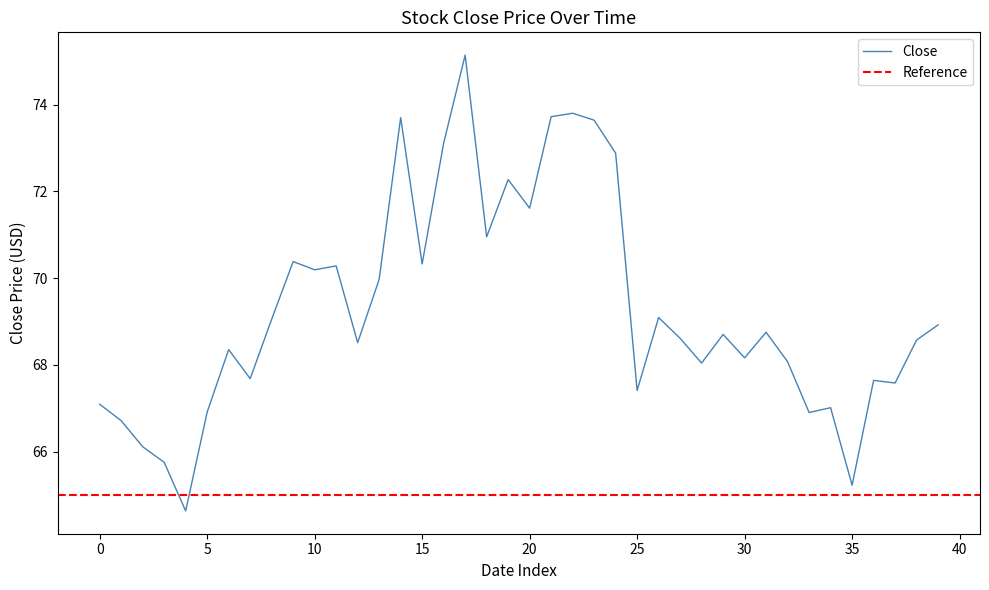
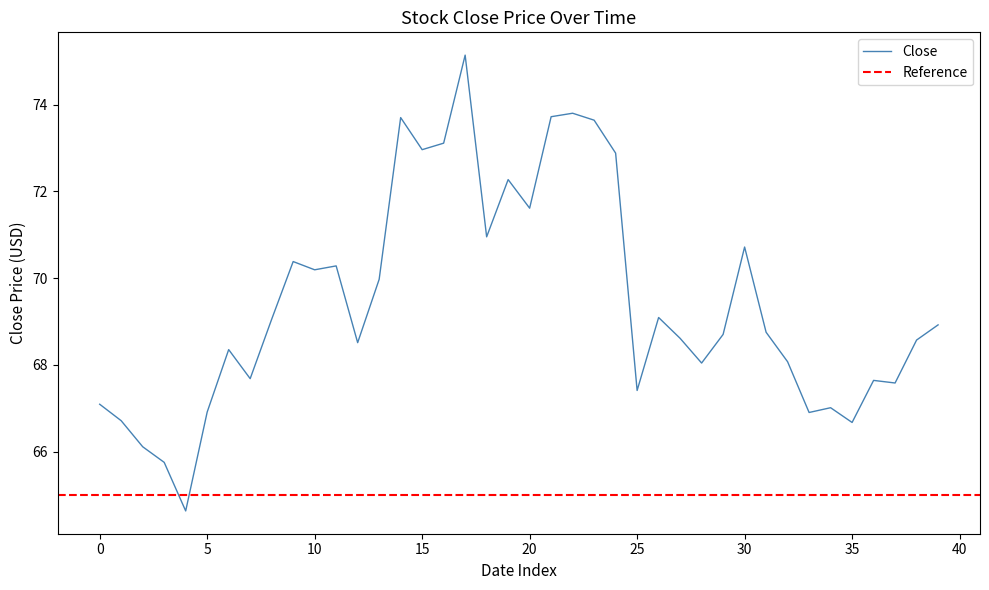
  {
    "0": 67.1,
    "5": 66.9,
    "10": 70.2,
-   "15": 70.3,
+   "15": 73.0,
    "20": 71.6,
    "25": 67.4,
-   "30": 68.2,
-   "35": 65.2
+   "30": 70.7,
+   "35": 66.7
  }
